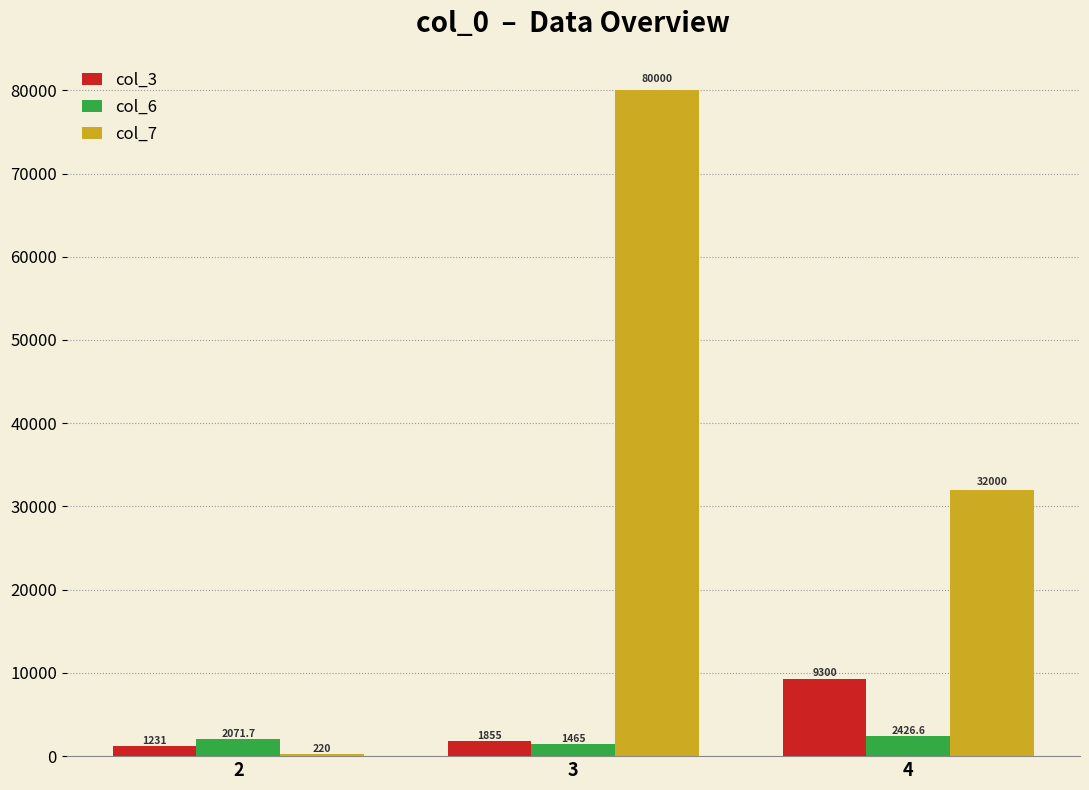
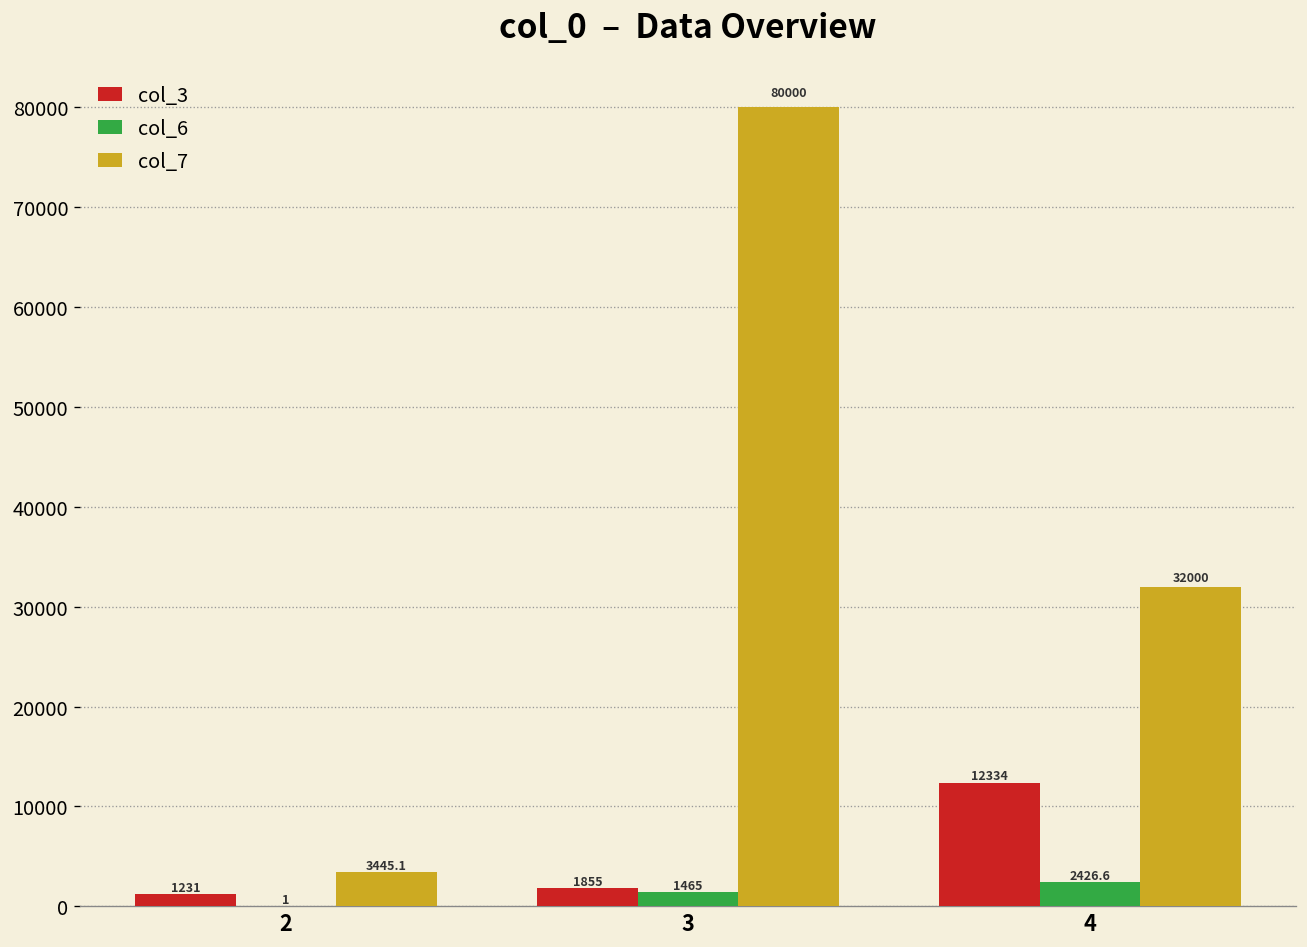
  {
    "col_3": {
      "2": 1231,
      "3": 1855,
-     "4": 9300
+     "4": 12334
    },
    "col_6": {
-     "2": 2071.7,
+     "2": 1,
      "3": 1465,
      "4": 2426.6
    },
    "col_7": {
-     "2": 220,
+     "2": 3445.1,
      "3": 80000,
      "4": 32000
    }
  }
